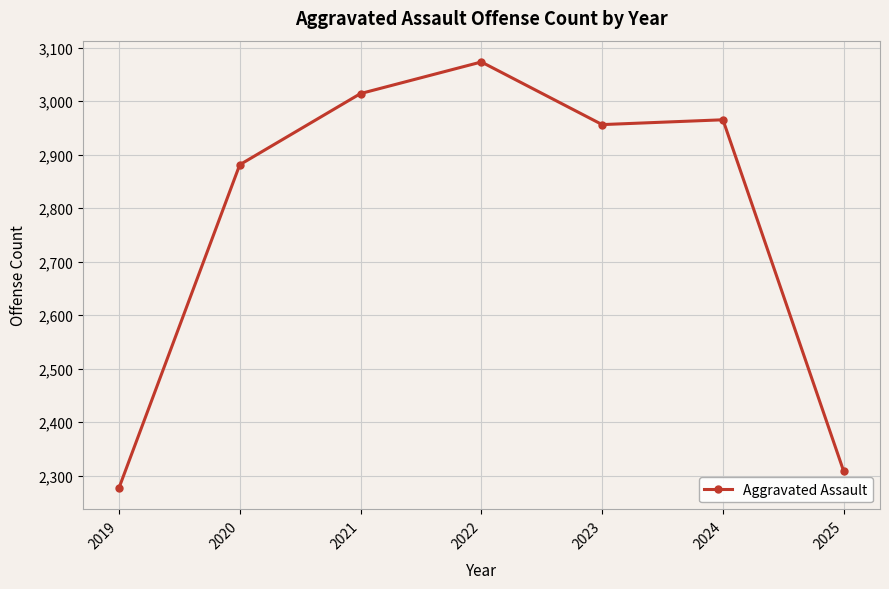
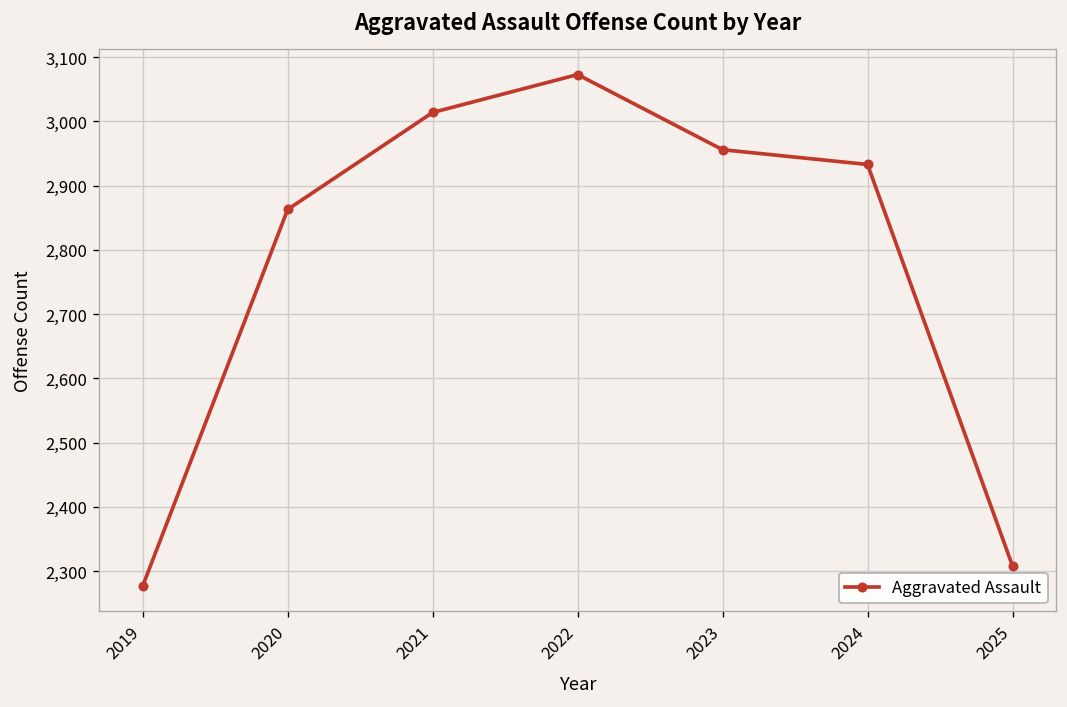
  {
    "2019": "2,280",
-   "2020": "2,880",
+   "2020": "2,860",
    "2021": "3,010",
    "2022": "3,070",
    "2023": "2,960",
-   "2024": "2,970",
+   "2024": "2,930",
    "2025": "2,310"
  }
